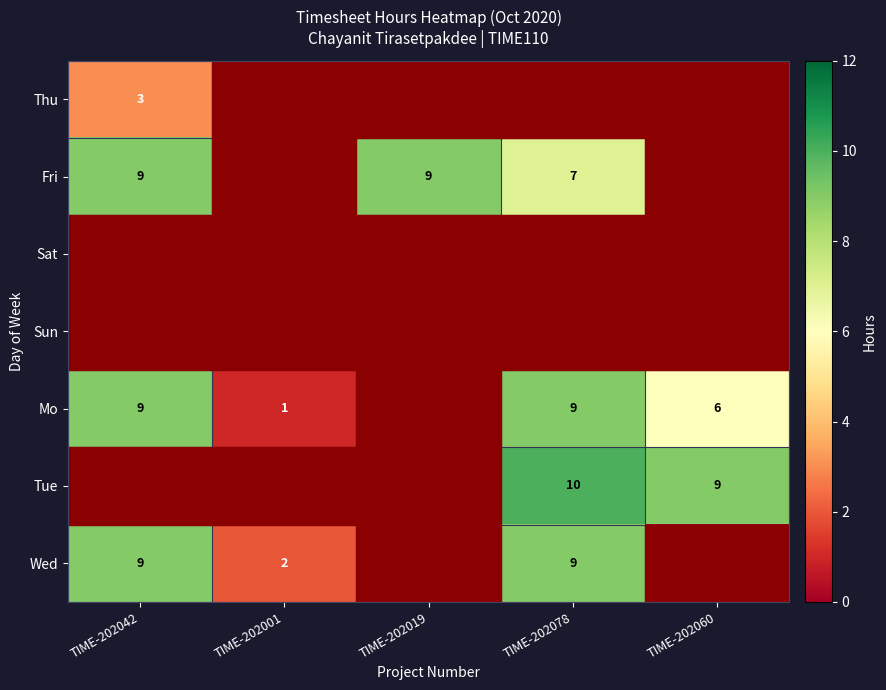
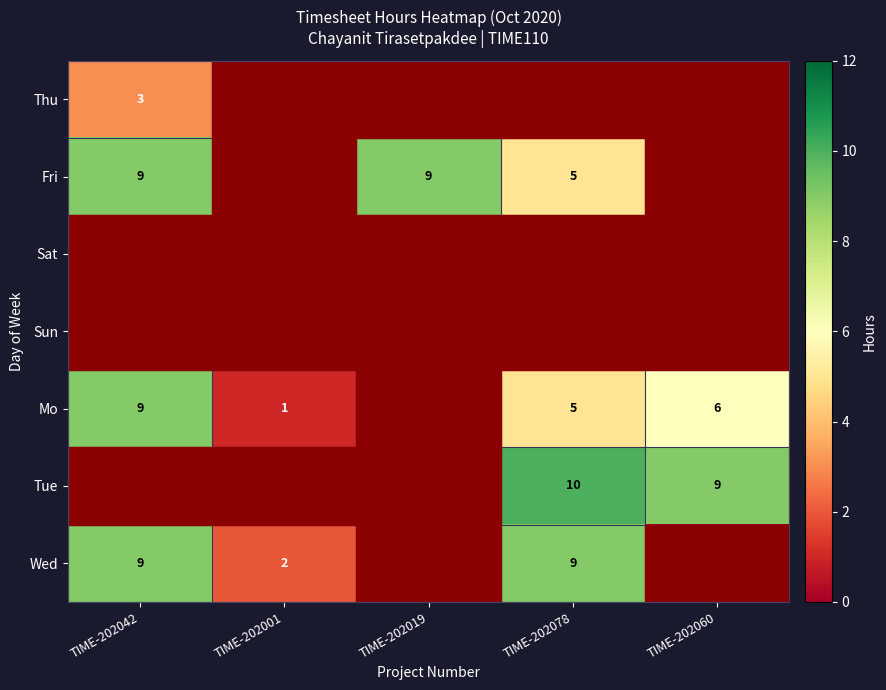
  {
    "Thu": {
      "TIME-202042": 3
    },
    "Fri": {
      "TIME-202042": 9,
      "TIME-202019": 9,
-     "TIME-202078": 7
+     "TIME-202078": 5
    },
    "Mo": {
      "TIME-202042": 9,
      "TIME-202001": 1,
-     "TIME-202078": 9,
+     "TIME-202078": 5,
      "TIME-202060": 6
    },
    "Tue": {
      "TIME-202078": 10,
      "TIME-202060": 9
    },
    "Wed": {
      "TIME-202042": 9,
      "TIME-202001": 2,
      "TIME-202078": 9
    }
  }
